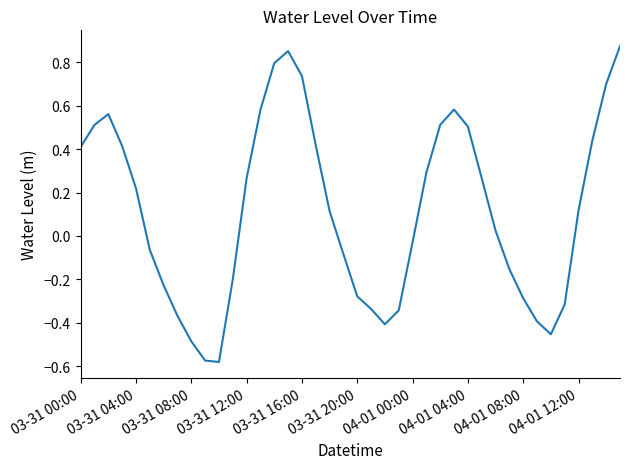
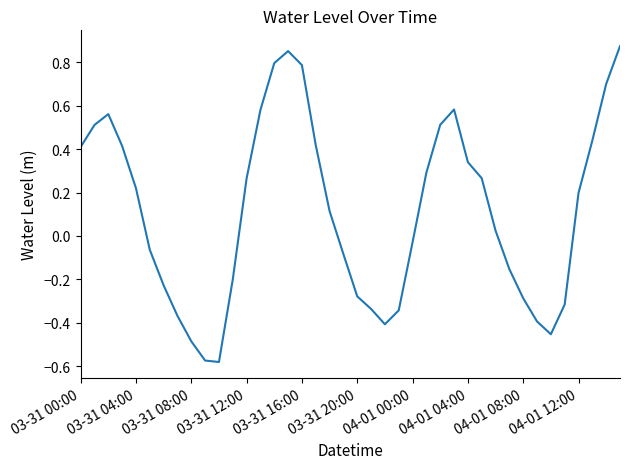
  {
    "03-31 00:00": 0.41,
    "03-31 04:00": 0.22,
    "03-31 08:00": -0.48,
    "03-31 12:00": 0.27,
-   "03-31 16:00": 0.74,
+   "03-31 16:00": 0.79,
    "03-31 20:00": -0.28,
    "04-01 00:00": -0.03,
-   "04-01 04:00": 0.50,
+   "04-01 04:00": 0.34,
    "04-01 08:00": -0.29,
-   "04-01 12:00": 0.12
+   "04-01 12:00": 0.20
  }
